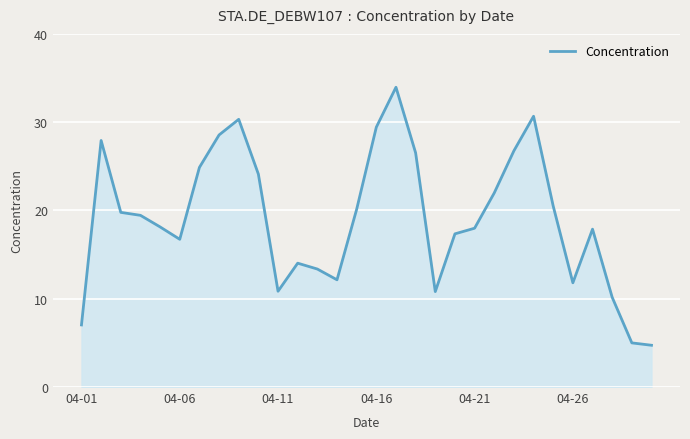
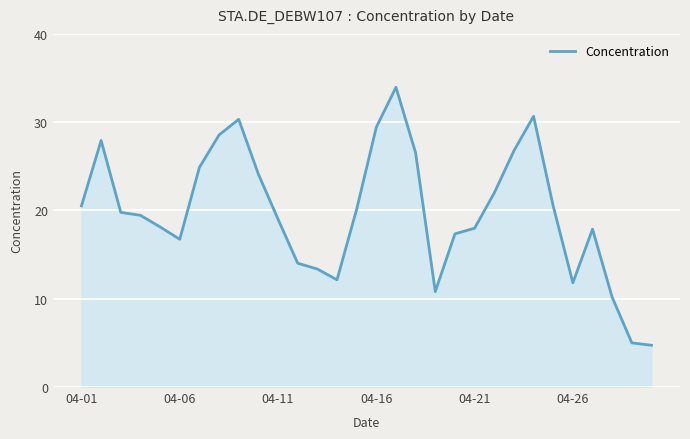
  {
-   "04-01": 7,
+   "04-01": 21,
    "04-06": 17,
-   "04-11": 11,
+   "04-11": 19,
    "04-16": 29,
    "04-21": 18,
    "04-26": 12
  }
